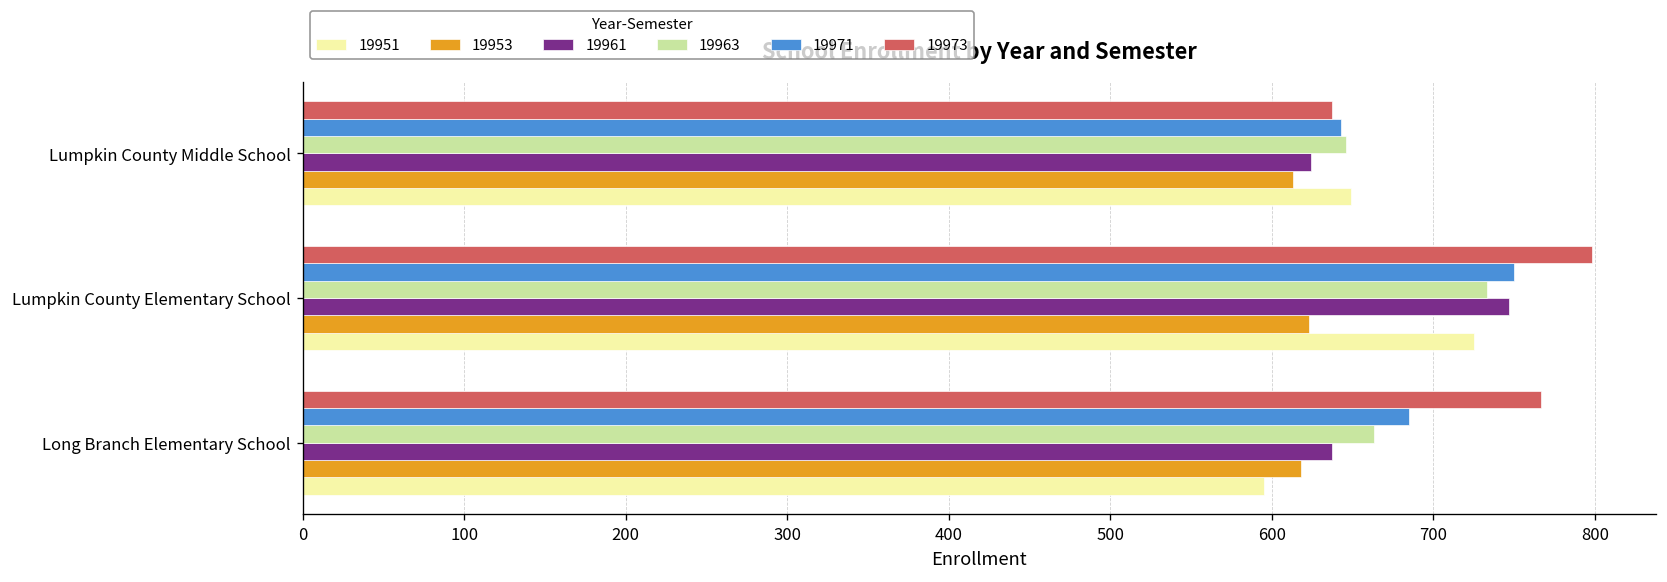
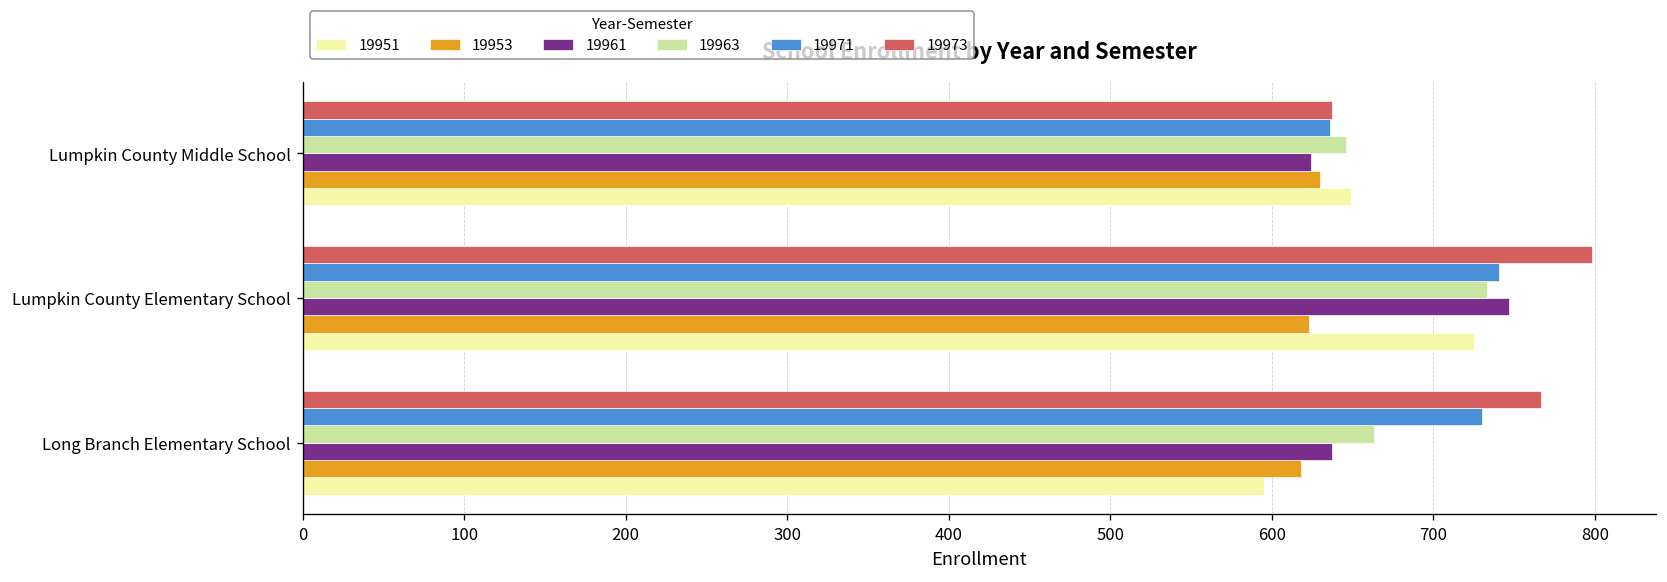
  {
    "19953": {
-     "Lumpkin County Middle School": 613,
+     "Lumpkin County Middle School": 630,
      "Lumpkin County Elementary School": 623,
      "Long Branch Elementary School": 618
    },
    "19961": {
      "Lumpkin County Middle School": 624,
      "Lumpkin County Elementary School": 747,
      "Long Branch Elementary School": 637
    },
    "19971": {
-     "Lumpkin County Middle School": 643,
-     "Lumpkin County Elementary School": 750,
-     "Long Branch Elementary School": 685
+     "Lumpkin County Middle School": 636,
+     "Lumpkin County Elementary School": 741,
+     "Long Branch Elementary School": 730
    },
    "19973": {
      "Lumpkin County Middle School": 637,
      "Lumpkin County Elementary School": 798,
      "Long Branch Elementary School": 767
    }
  }
